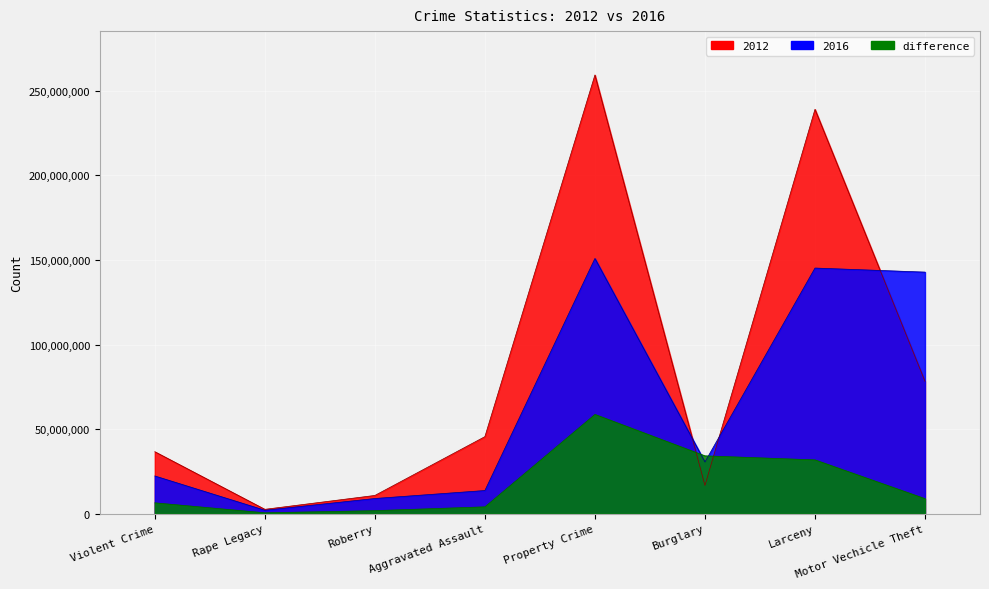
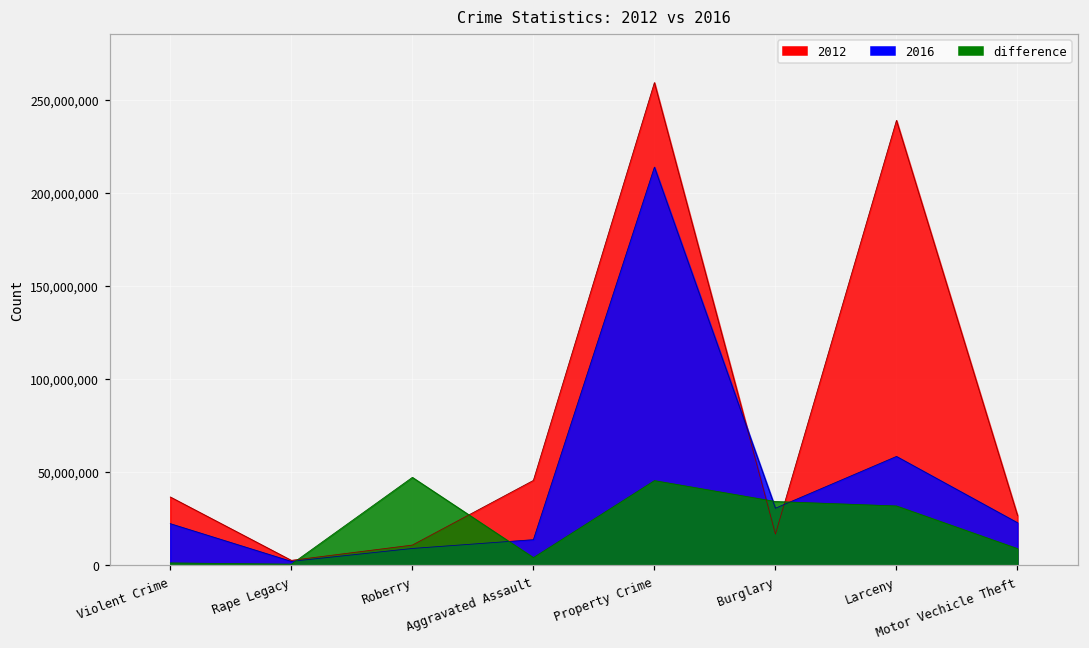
  {
    "2012": {
      "Violent Crime": "37,000,000",
      "Roberry": "11,000,000",
      "Aggravated Assault": "46,000,000",
      "Property Crime": "259,000,000",
      "Burglary": "17,000,000",
      "Larceny": "239,000,000",
-     "Motor Vechicle Theft": "78,000,000"
+     "Motor Vechicle Theft": "27,000,000"
    },
    "2016": {
      "Violent Crime": "22,000,000",
      "Roberry": "9,000,000",
      "Aggravated Assault": "14,000,000",
-     "Property Crime": "151,000,000",
+     "Property Crime": "214,000,000",
      "Burglary": "31,000,000",
-     "Larceny": "145,000,000",
-     "Motor Vechicle Theft": "143,000,000"
+     "Larceny": "58,000,000",
+     "Motor Vechicle Theft": "23,000,000"
    },
    "difference": {
-     "Violent Crime": "6,000,000",
+     "Violent Crime": "1,000,000",
      "Rape Legacy": "1,000,000",
-     "Roberry": "2,000,000",
+     "Roberry": "47,000,000",
      "Aggravated Assault": "4,000,000",
-     "Property Crime": "59,000,000",
+     "Property Crime": "45,000,000",
      "Burglary": "34,000,000",
      "Larceny": "32,000,000",
      "Motor Vechicle Theft": "9,000,000"
    }
  }
